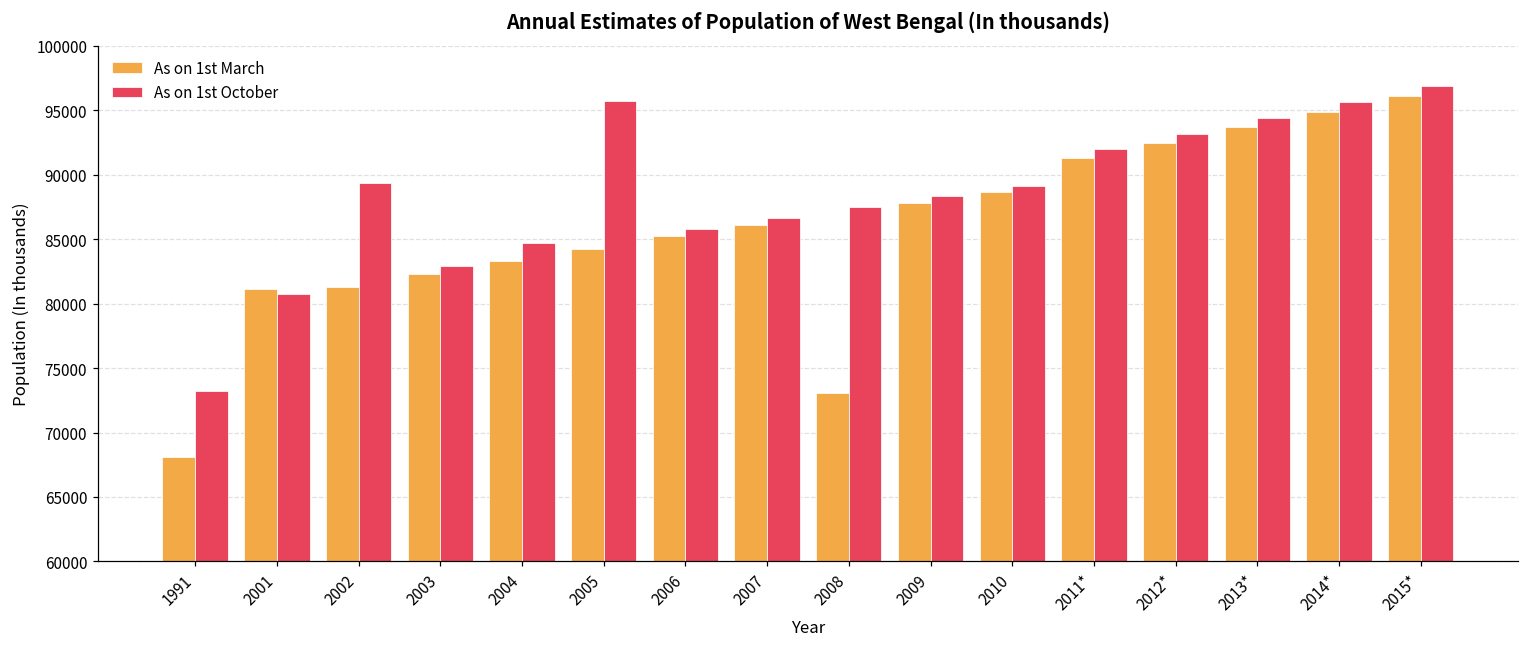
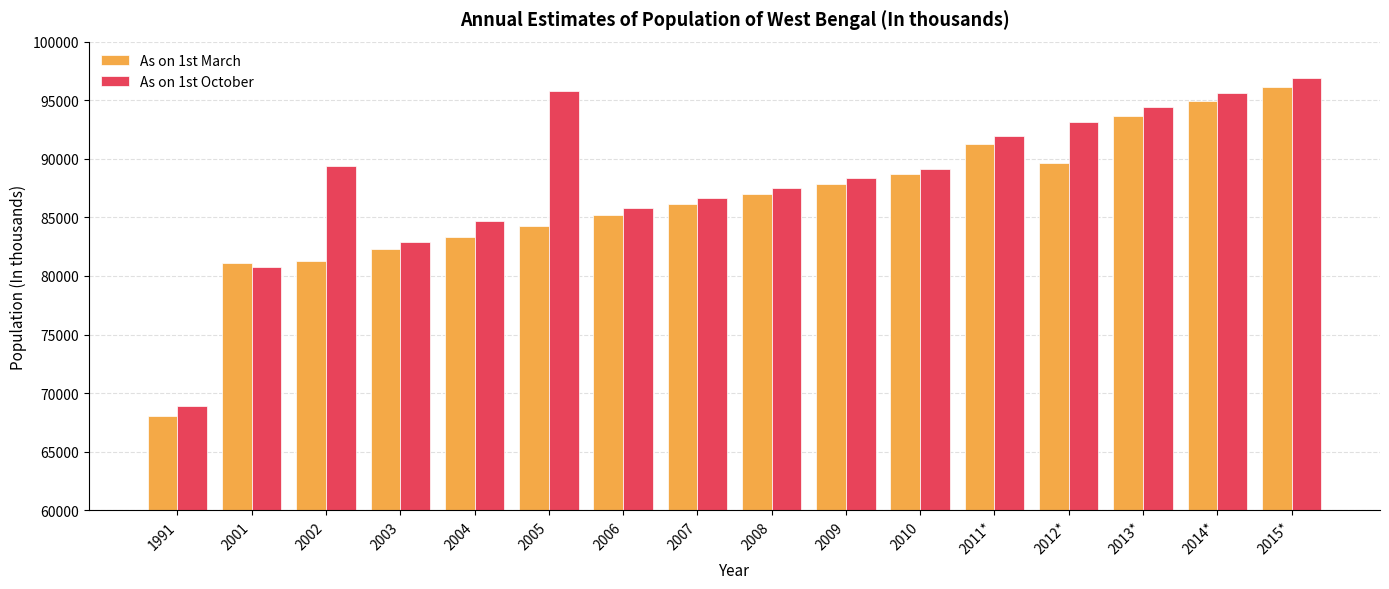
  {
    "As on 1st March": {
      "1991": 68100,
      "2001": 81100,
      "2002": 81300,
      "2003": 82300,
      "2004": 83300,
      "2005": 84300,
      "2006": 85200,
      "2007": 86100,
-     "2008": 73000,
+     "2008": 87000,
      "2009": 87800,
      "2010": 88700,
      "2011*": 91300,
-     "2012*": 92500,
+     "2012*": 89700,
      "2013*": 93700,
      "2014*": 94900,
      "2015*": 96100
    },
    "As on 1st October": {
-     "1991": 73200,
+     "1991": 68900,
      "2001": 80700,
      "2002": 89400,
      "2003": 82900,
      "2004": 84700,
      "2005": 95700,
      "2006": 85800,
      "2007": 86700,
      "2008": 87500,
      "2009": 88300,
      "2010": 89200,
      "2011*": 92000,
      "2012*": 93200,
      "2013*": 94400,
      "2014*": 95600,
      "2015*": 96900
    }
  }
